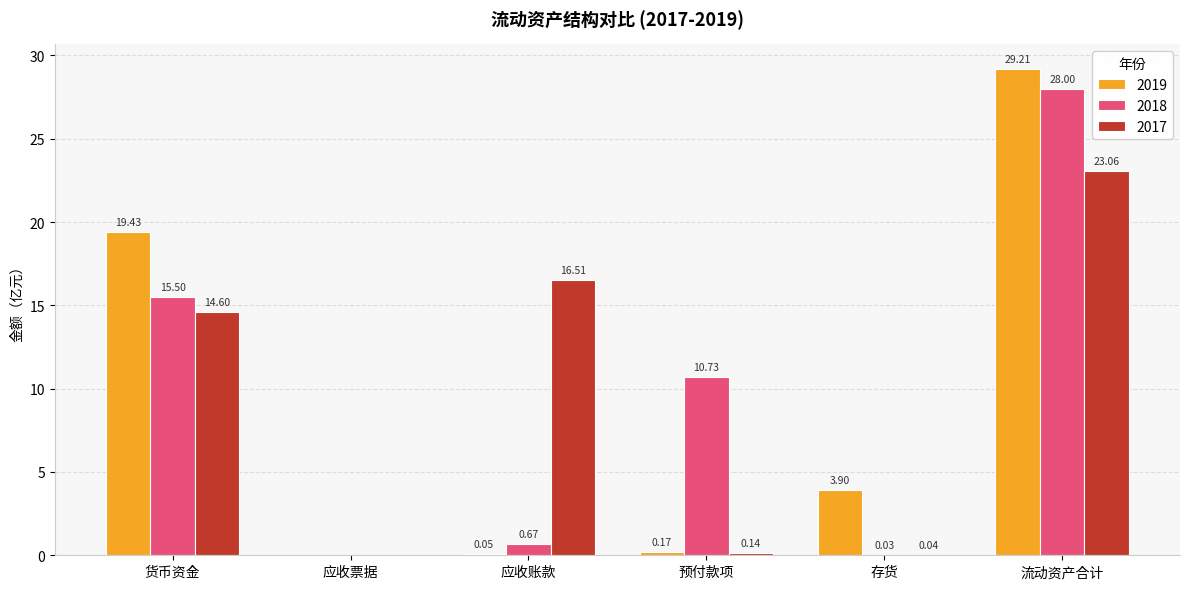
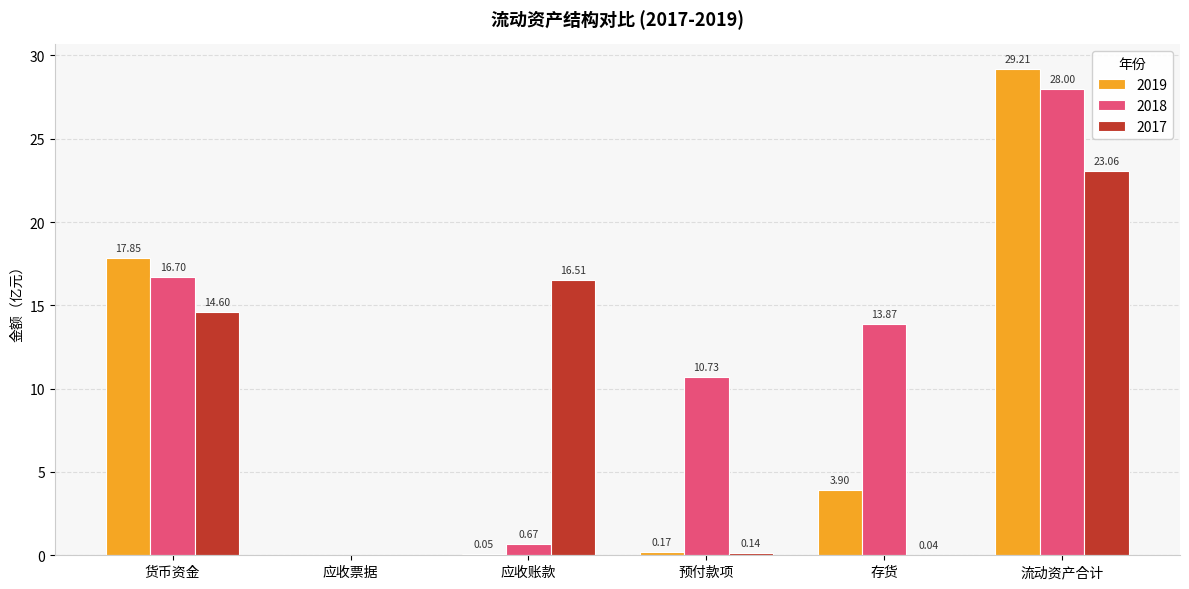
  {
    "2019": {
-     "货币资金": 19.43,
+     "货币资金": 17.85,
      "应收账款": 0.05,
      "预付款项": 0.17,
      "存货": 3.90,
      "流动资产合计": 29.21
    },
    "2018": {
-     "货币资金": 15.50,
+     "货币资金": 16.70,
      "应收账款": 0.67,
      "预付款项": 10.73,
-     "存货": 0.03,
+     "存货": 13.87,
      "流动资产合计": 28.00
    },
    "2017": {
      "货币资金": 14.60,
      "应收账款": 16.51,
      "预付款项": 0.14,
      "存货": 0.04,
      "流动资产合计": 23.06
    }
  }
